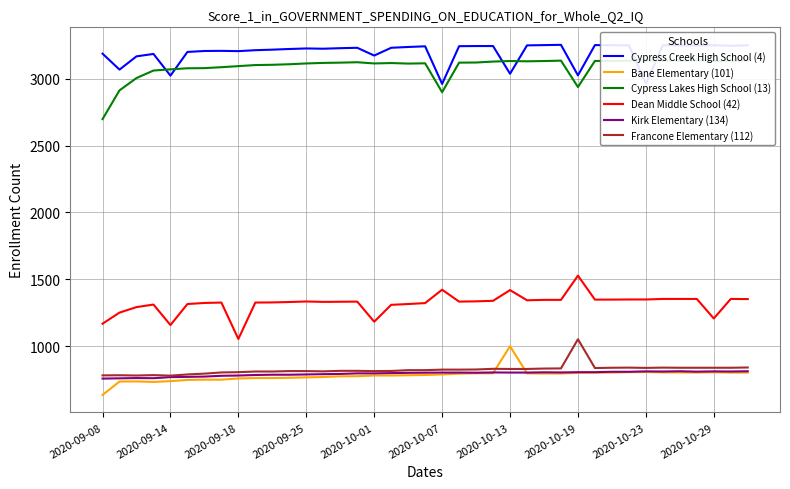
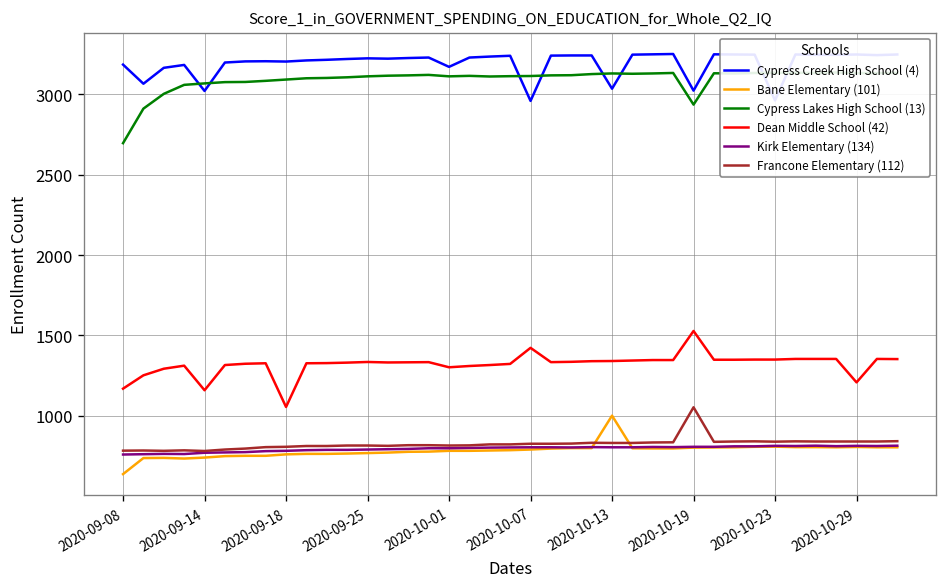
  {
    "Cypress Creek High School (4)": {
      "2020-09-08": 3190,
      "2020-09-14": 3020,
      "2020-09-18": 3210,
      "2020-09-25": 3230,
      "2020-10-01": 3170,
      "2020-10-07": 2960,
      "2020-10-13": 3040,
      "2020-10-19": 3020
    },
    "Bane Elementary (101)": {
      "2020-09-08": 640,
      "2020-09-14": 740,
      "2020-09-18": 760,
      "2020-09-25": 770,
      "2020-10-13": 1000
    },
    "Cypress Lakes High School (13)": {
      "2020-09-08": 2700,
      "2020-09-14": 3070,
      "2020-09-18": 3090,
      "2020-09-25": 3110,
      "2020-10-01": 3110,
-     "2020-10-07": 2900,
+     "2020-10-07": 3120,
      "2020-10-13": 3130,
      "2020-10-19": 2940
    },
    "Dean Middle School (42)": {
      "2020-09-08": 1170,
      "2020-09-14": 1160,
      "2020-09-18": 1060,
      "2020-09-25": 1340,
-     "2020-10-01": 1180,
+     "2020-10-01": 1300,
      "2020-10-07": 1420,
-     "2020-10-13": 1420,
+     "2020-10-13": 1340,
      "2020-10-19": 1530,
      "2020-10-23": 1350,
      "2020-10-29": 1210
    },
    "Kirk Elementary (134)": {
      "2020-09-08": 760,
      "2020-09-18": 780,
      "2020-09-25": 790,
      "2020-10-13": 800
    },
    "Francone Elementary (112)": {
      "2020-09-08": 780,
      "2020-09-18": 810,
      "2020-09-25": 820,
      "2020-10-07": 830,
      "2020-10-13": 830,
      "2020-10-19": 1050,
      "2020-10-23": 840,
      "2020-10-29": 840
    }
  }
